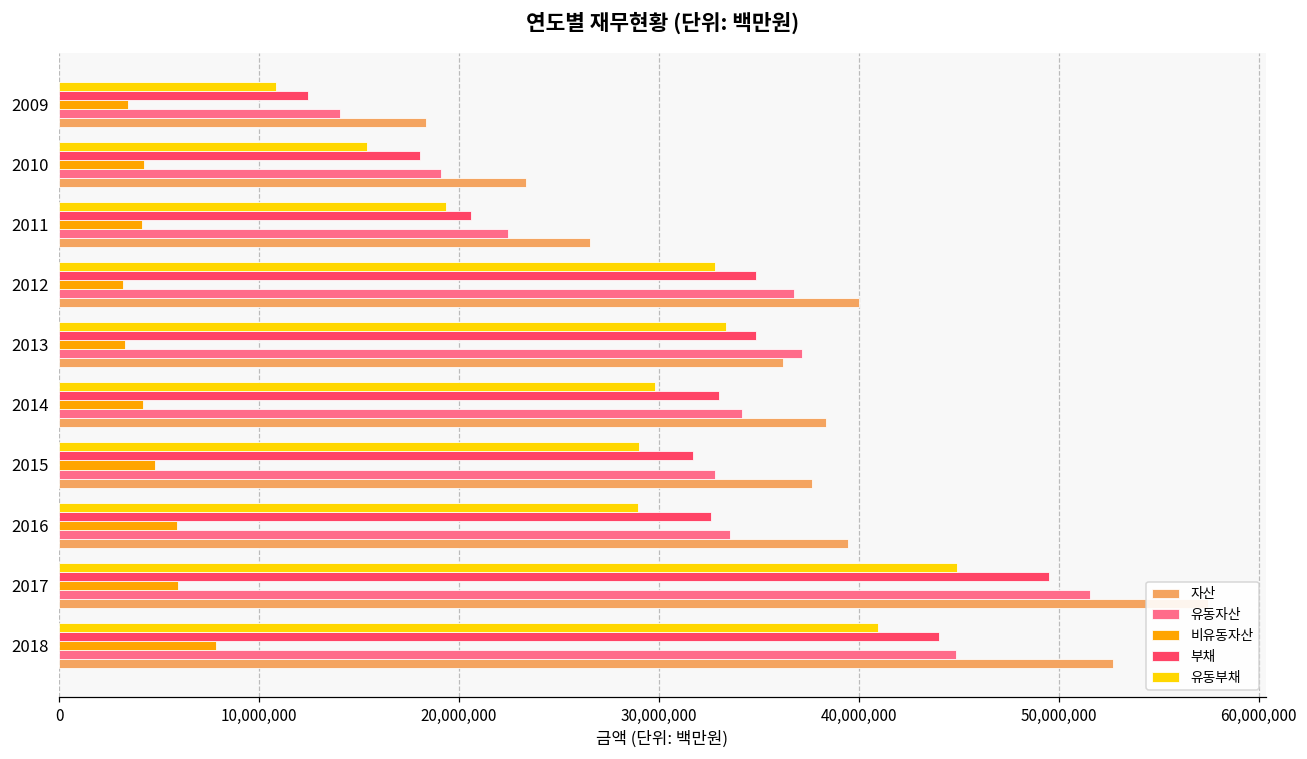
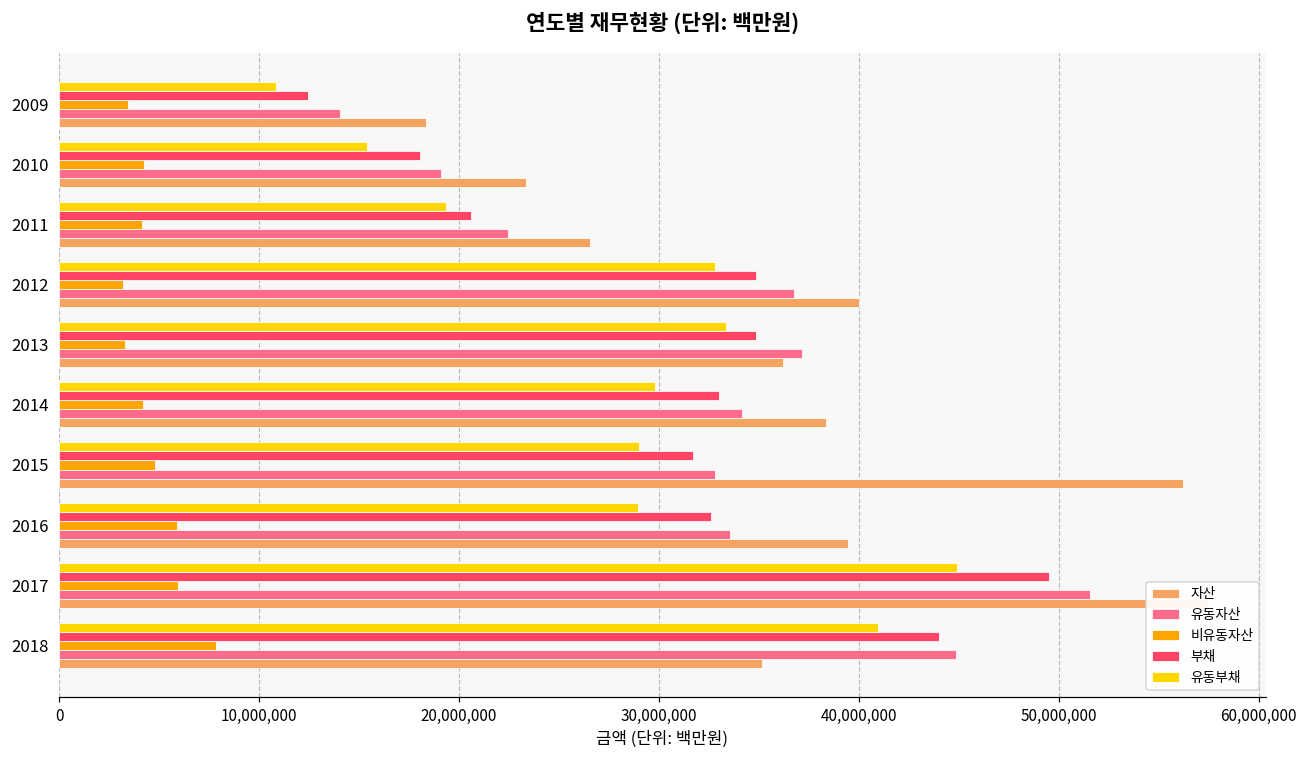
  {
    "자산": {
      "2009": "18,300,000",
      "2010": "23,300,000",
      "2011": "26,600,000",
      "2012": "40,000,000",
      "2013": "36,200,000",
      "2014": "38,400,000",
-     "2015": "37,600,000",
+     "2015": "56,200,000",
      "2016": "39,500,000",
-     "2018": "52,700,000"
+     "2018": "35,200,000"
    }
  }
